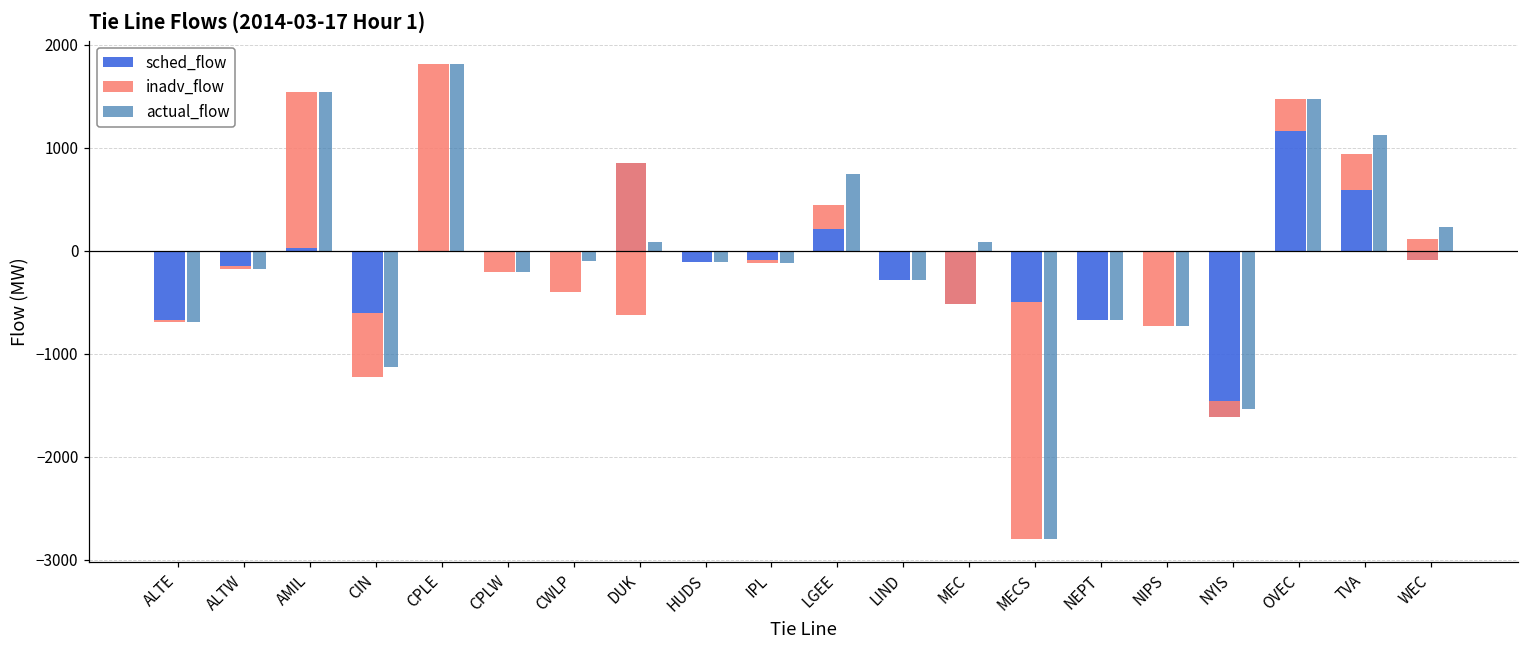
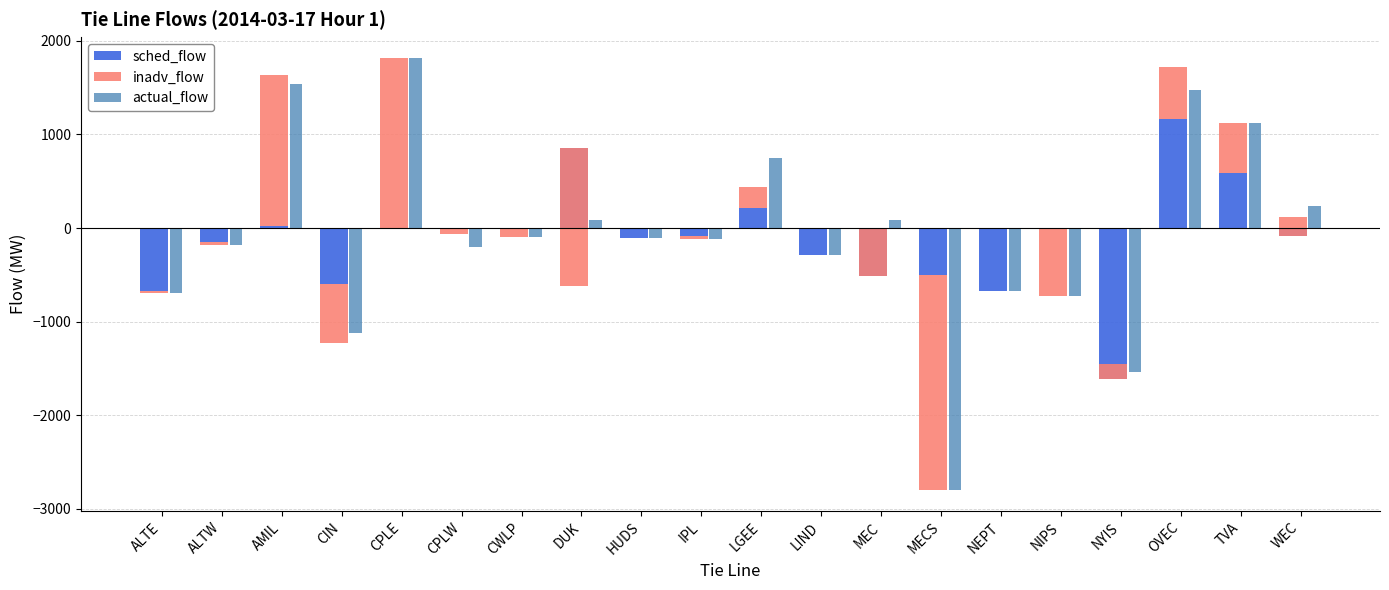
  {
    "inadv_flow": {
      "ALTW": 0,
-     "AMIL": 1500,
+     "AMIL": 1600,
      "CIN": -600,
      "CPLE": 1800,
-     "CPLW": -200,
-     "CWLP": -400,
+     "CPLW": -100,
+     "CWLP": -100,
      "DUK": -1500,
      "HUDS": 0,
      "IPL": 0,
      "LGEE": 200,
      "LIND": 0,
      "MEC": 500,
      "MECS": -2300,
      "NEPT": 0,
      "NIPS": -700,
-     "OVEC": 300,
-     "TVA": 400,
+     "OVEC": 600,
+     "TVA": 500,
      "WEC": 200
    }
  }
